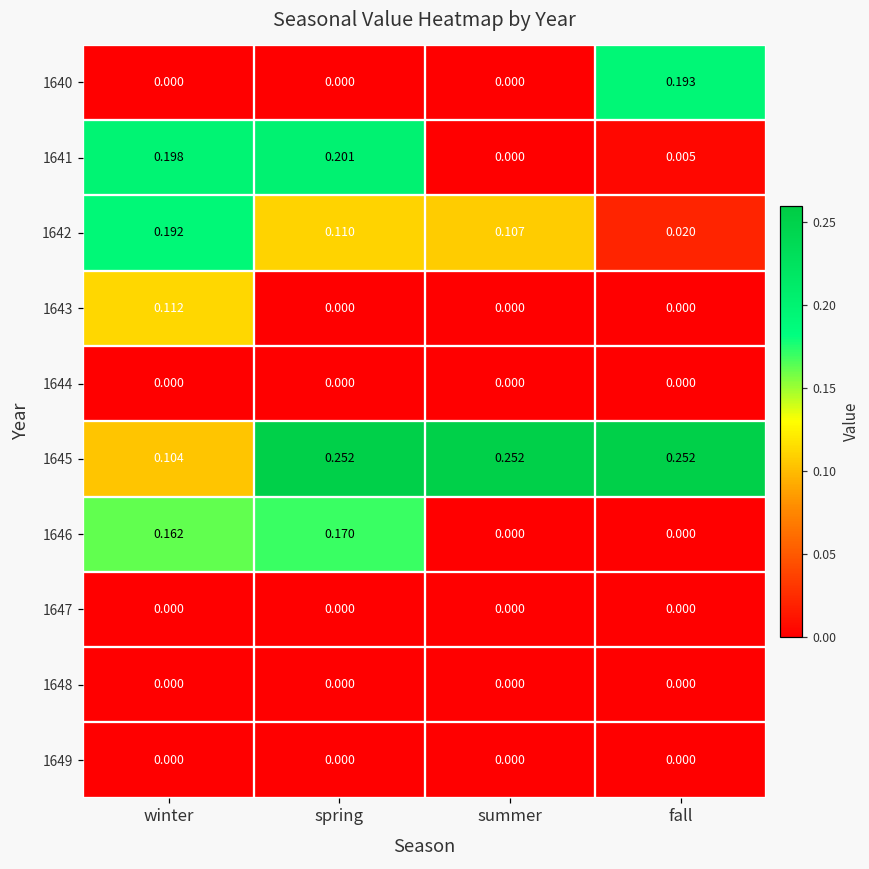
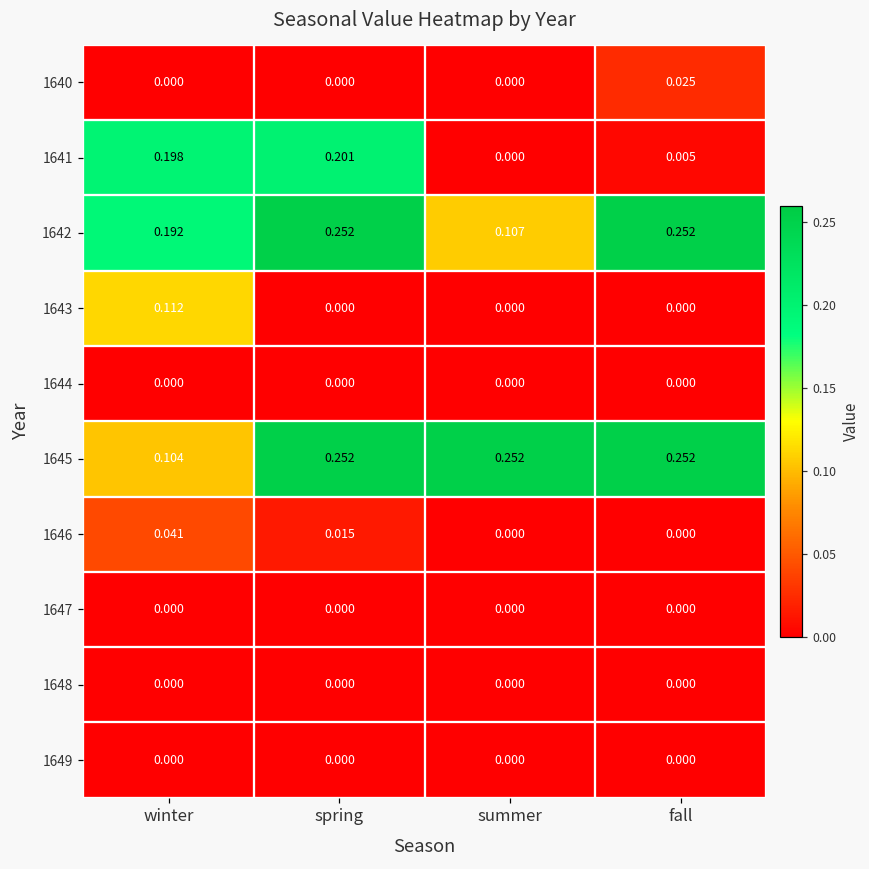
  {
    "1640": {
      "winter": 0.000,
      "spring": 0.000,
      "summer": 0.000,
-     "fall": 0.193
+     "fall": 0.025
    },
    "1641": {
      "winter": 0.198,
      "spring": 0.201,
      "summer": 0.000,
      "fall": 0.005
    },
    "1642": {
      "winter": 0.192,
-     "spring": 0.110,
+     "spring": 0.252,
      "summer": 0.107,
-     "fall": 0.020
+     "fall": 0.252
    },
    "1643": {
      "winter": 0.112,
      "spring": 0.000,
      "summer": 0.000,
      "fall": 0.000
    },
    "1644": {
      "winter": 0.000,
      "spring": 0.000,
      "summer": 0.000,
      "fall": 0.000
    },
    "1645": {
      "winter": 0.104,
      "spring": 0.252,
      "summer": 0.252,
      "fall": 0.252
    },
    "1646": {
-     "winter": 0.162,
-     "spring": 0.170,
+     "winter": 0.041,
+     "spring": 0.015,
      "summer": 0.000,
      "fall": 0.000
    },
    "1647": {
      "winter": 0.000,
      "spring": 0.000,
      "summer": 0.000,
      "fall": 0.000
    },
    "1648": {
      "winter": 0.000,
      "spring": 0.000,
      "summer": 0.000,
      "fall": 0.000
    },
    "1649": {
      "winter": 0.000,
      "spring": 0.000,
      "summer": 0.000,
      "fall": 0.000
    }
  }
